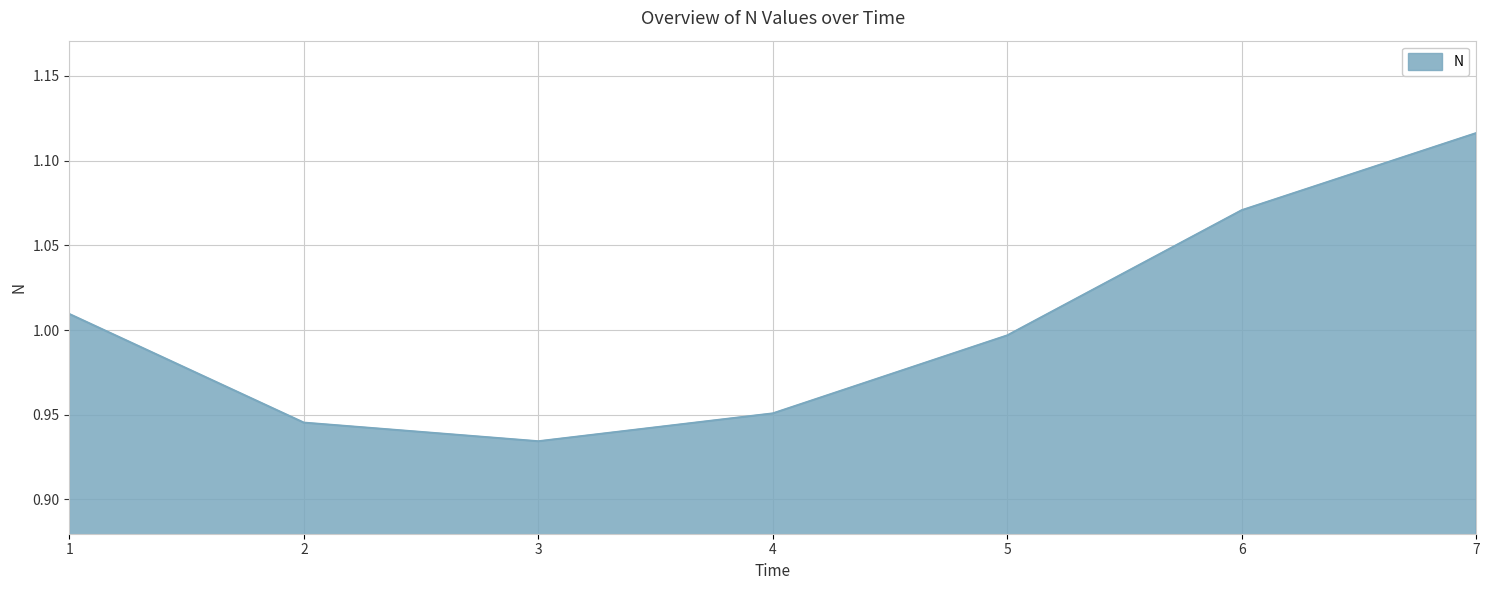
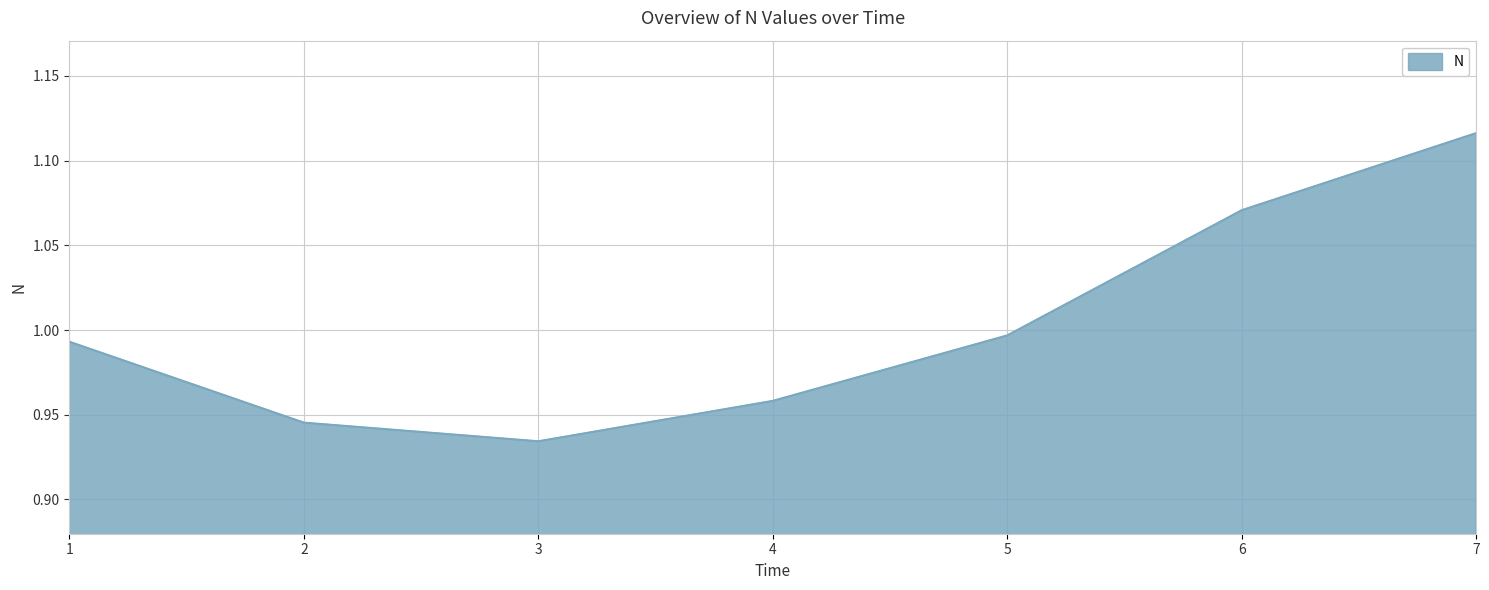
  {
-   "1": 1.009,
+   "1": 0.993,
    "2": 0.945,
    "3": 0.934,
-   "4": 0.951,
+   "4": 0.958,
    "5": 0.997,
    "6": 1.071,
    "7": 1.116
  }
